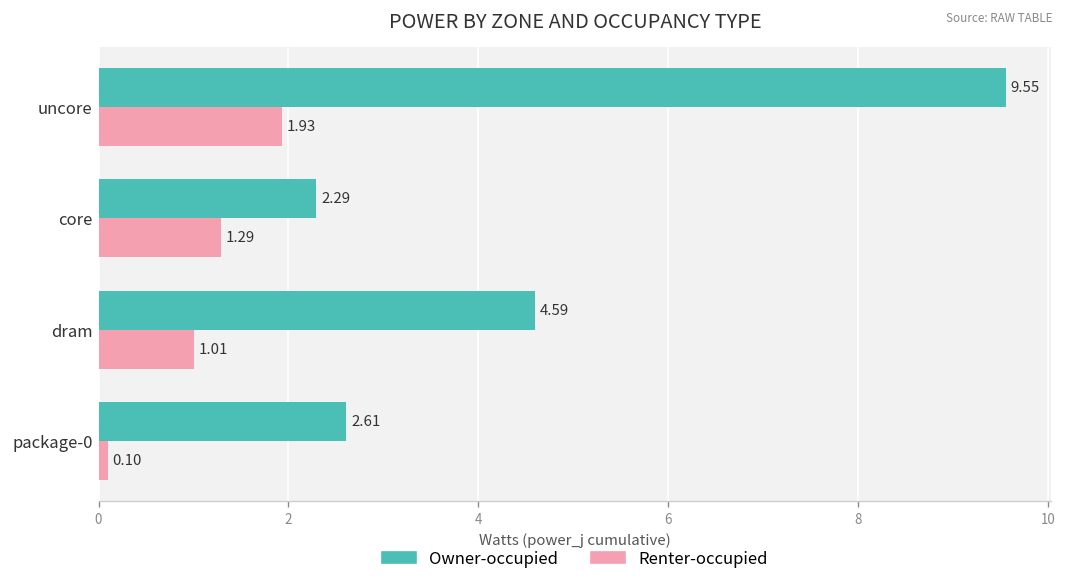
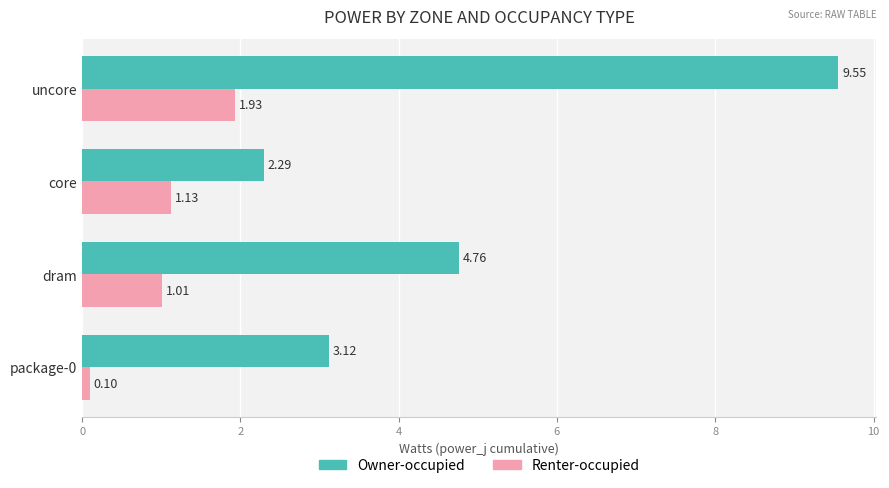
  {
    "Owner-occupied": {
      "uncore": 9.55,
      "core": 2.29,
-     "dram": 4.59,
-     "package-0": 2.61
+     "dram": 4.76,
+     "package-0": 3.12
    },
    "Renter-occupied": {
      "uncore": 1.93,
-     "core": 1.29,
+     "core": 1.13,
      "dram": 1.01,
      "package-0": 0.10
    }
  }
